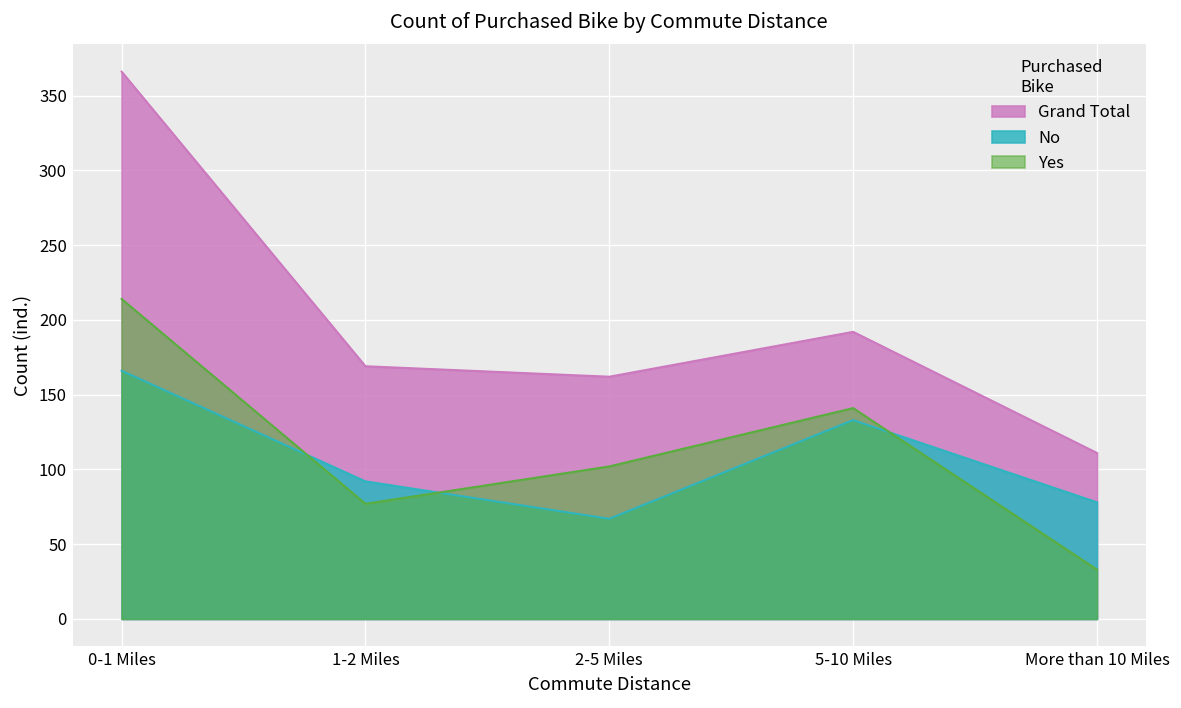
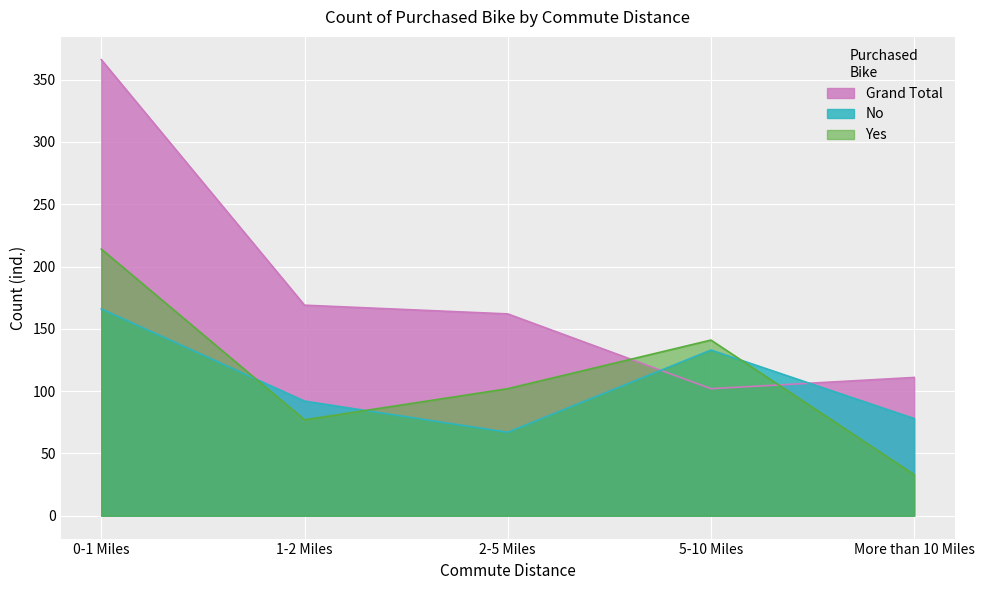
  {
    "Grand Total": {
      "0-1 Miles": 366,
      "1-2 Miles": 169,
      "2-5 Miles": 162,
-     "5-10 Miles": 192,
+     "5-10 Miles": 102,
      "More than 10 Miles": 111
    },
    "No": {
      "0-1 Miles": 166,
      "1-2 Miles": 92,
      "2-5 Miles": 67,
      "5-10 Miles": 133,
      "More than 10 Miles": 78
    },
    "Yes": {
      "0-1 Miles": 214,
      "1-2 Miles": 77,
      "2-5 Miles": 102,
      "5-10 Miles": 141,
      "More than 10 Miles": 33
    }
  }
